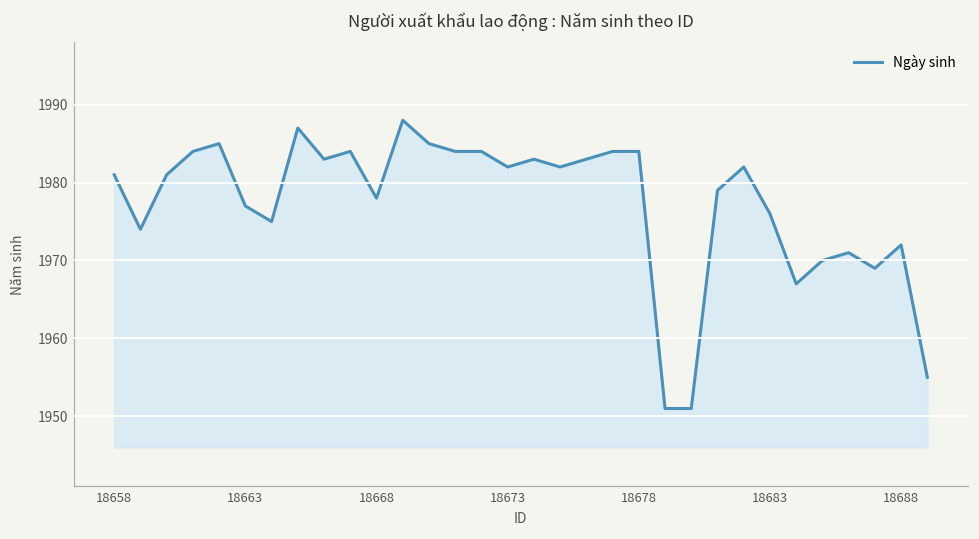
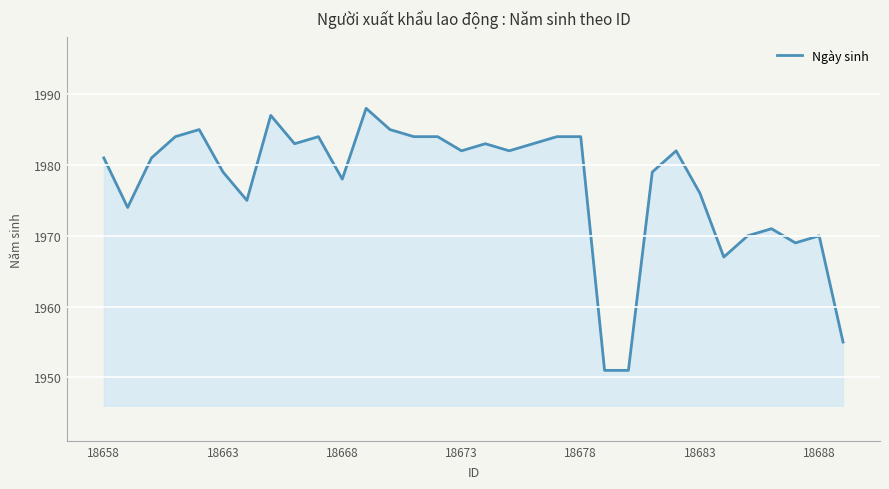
  {
    "18658": 1981,
-   "18663": 1977,
+   "18663": 1979,
    "18668": 1978,
    "18673": 1982,
    "18678": 1984,
    "18683": 1976,
-   "18688": 1972
+   "18688": 1970
  }
